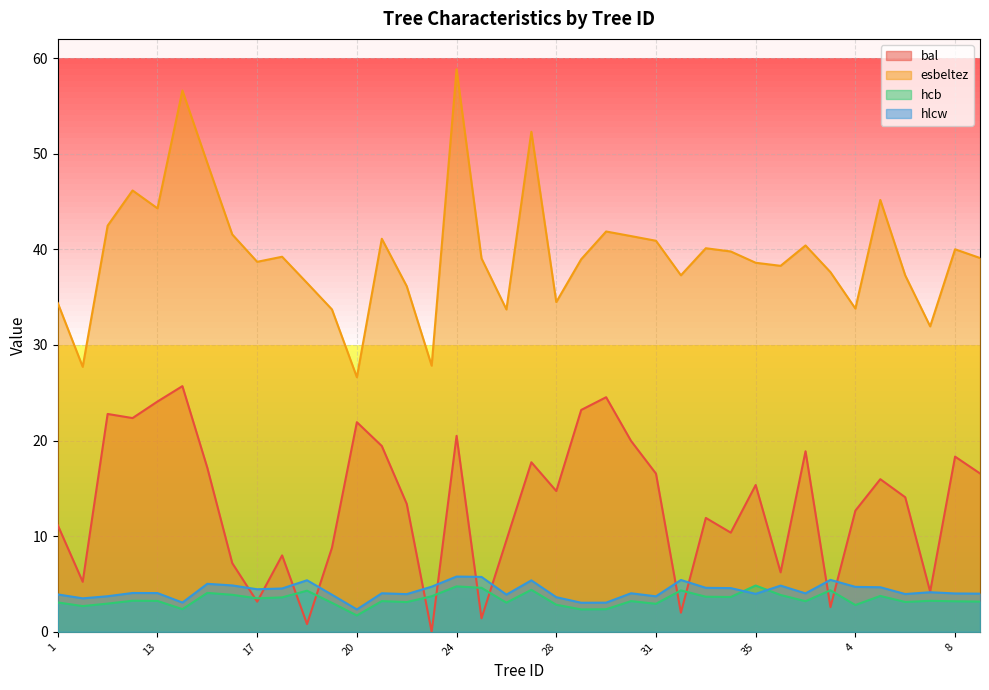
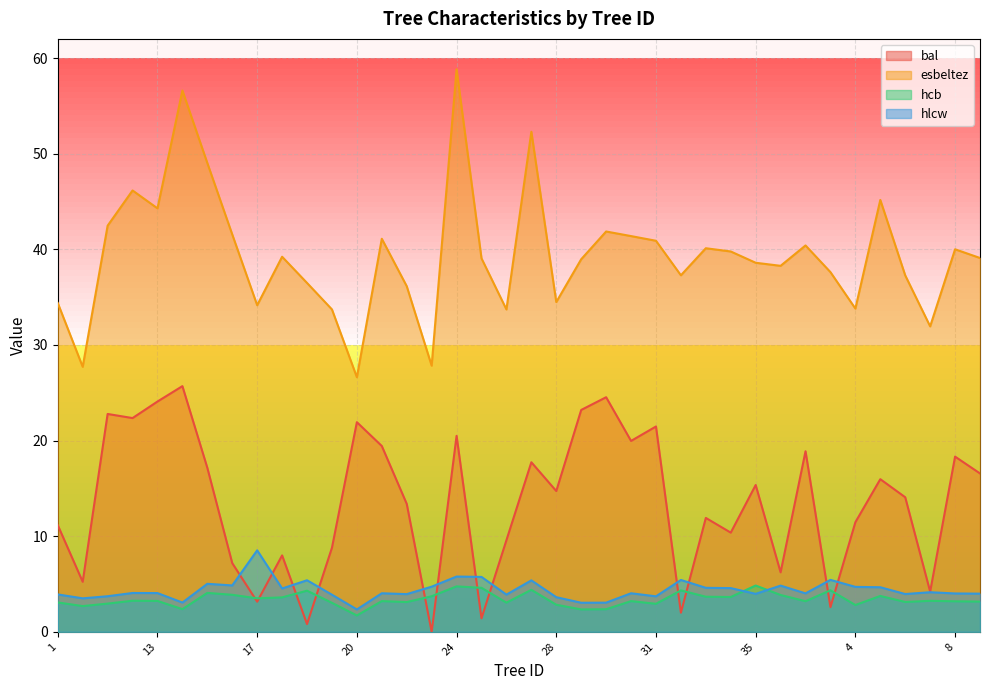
  {
    "bal": {
      "1": 11,
      "13": 24,
      "17": 3,
      "20": 22,
      "24": 20,
      "28": 15,
-     "31": 17,
+     "31": 21,
      "35": 15,
-     "4": 13,
+     "4": 11,
      "8": 18
    },
    "esbeltez": {
      "1": 34,
      "13": 44,
-     "17": 39,
+     "17": 34,
      "20": 27,
      "24": 59,
      "28": 34,
      "31": 41,
      "35": 39,
      "4": 34,
      "8": 40
    },
    "hcb": {
      "1": 3,
      "13": 3,
      "17": 4,
      "20": 2,
      "24": 5,
      "28": 3,
      "31": 3,
      "35": 5,
      "4": 3,
      "8": 3
    },
    "hlcw": {
      "1": 4,
      "13": 4,
-     "17": 4,
+     "17": 9,
      "20": 2,
      "24": 6,
      "28": 4,
      "31": 4,
      "35": 4,
      "4": 5,
      "8": 4
    }
  }
